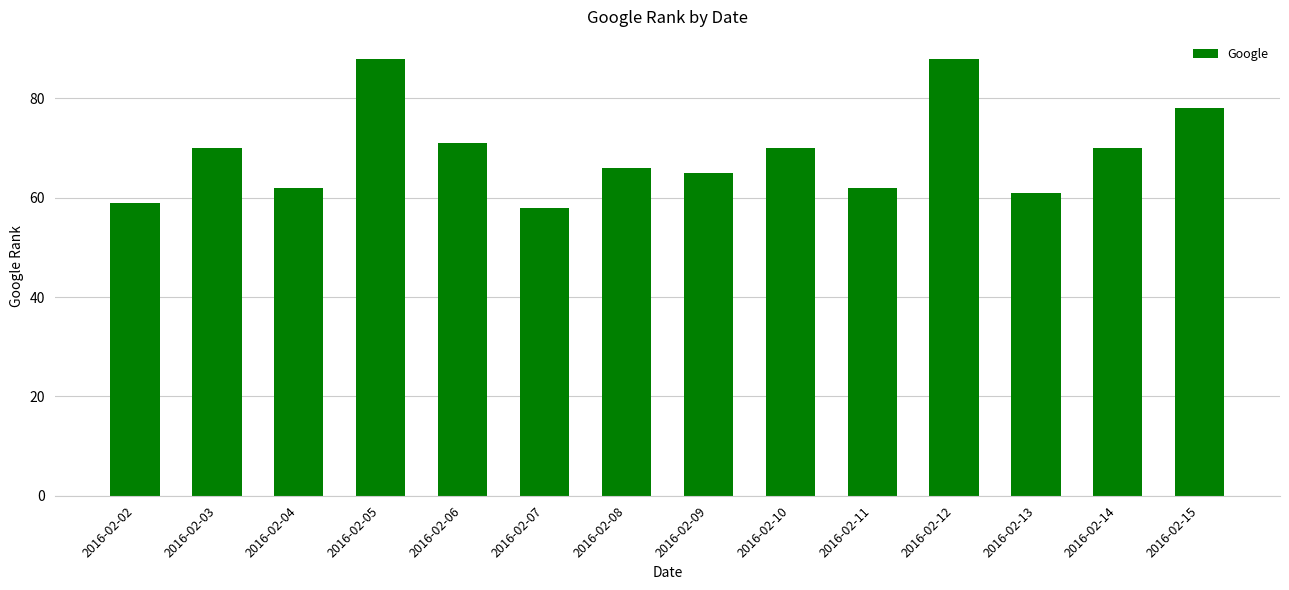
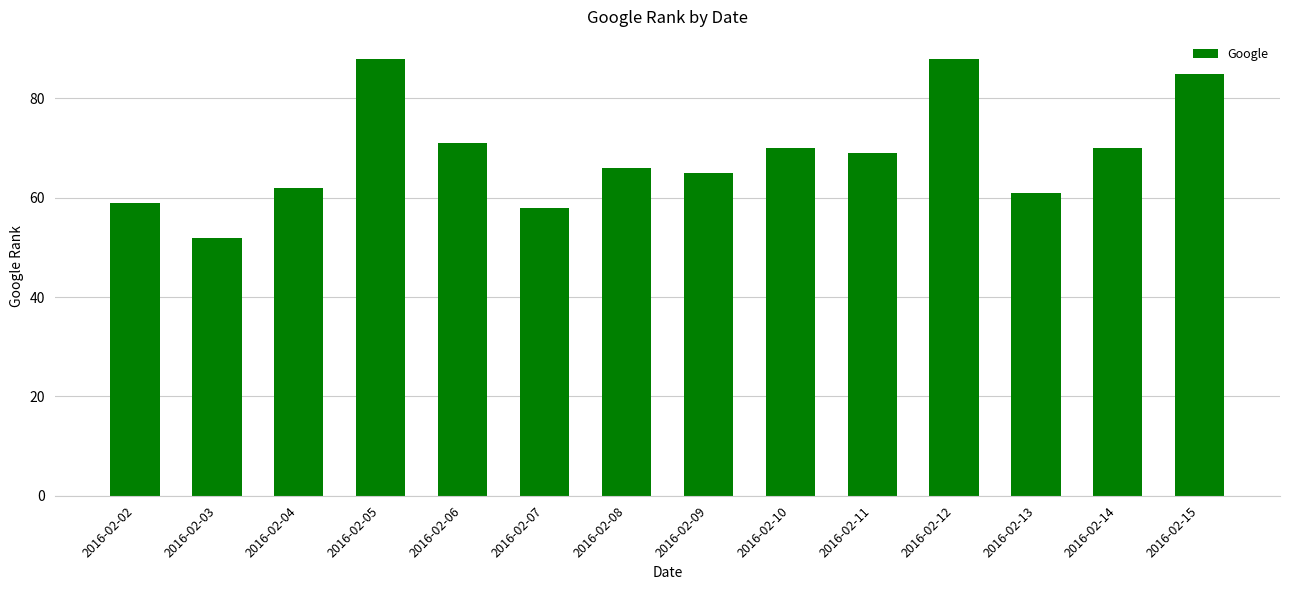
  {
    "2016-02-02": 59,
-   "2016-02-03": 70,
+   "2016-02-03": 52,
    "2016-02-04": 62,
    "2016-02-05": 88,
    "2016-02-06": 71,
    "2016-02-07": 58,
    "2016-02-08": 66,
    "2016-02-09": 65,
    "2016-02-10": 70,
-   "2016-02-11": 62,
+   "2016-02-11": 69,
    "2016-02-12": 88,
    "2016-02-13": 61,
    "2016-02-14": 70,
-   "2016-02-15": 78
+   "2016-02-15": 85
  }
